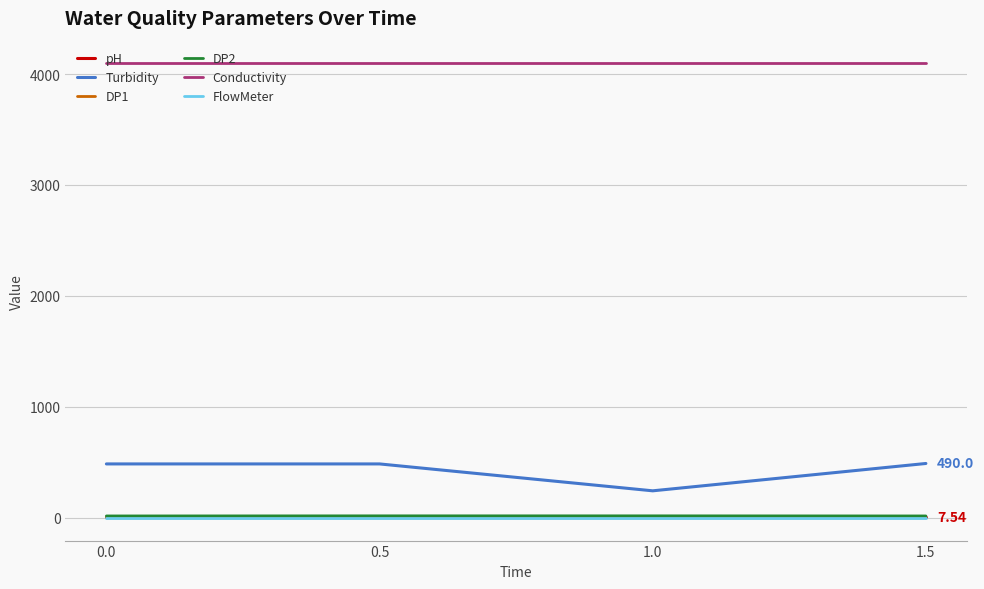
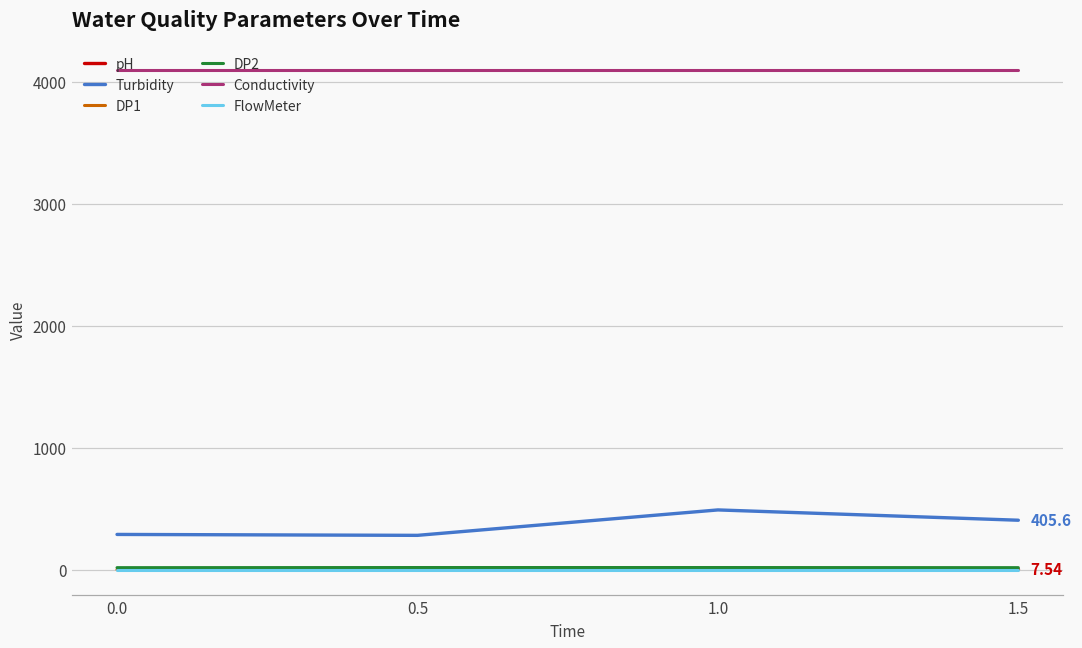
  {
    "Turbidity": {
-     "0.0": 490,
-     "0.5": 490,
-     "1.0": 240,
-     "1.5": 490.0
+     "0.0": 290,
+     "0.5": 280,
+     "1.0": 490,
+     "1.5": 405.6
    },
    "Conductivity": {
      "0.0": 4100,
      "0.5": 4100,
      "1.0": 4100,
      "1.5": 4100
    }
  }
